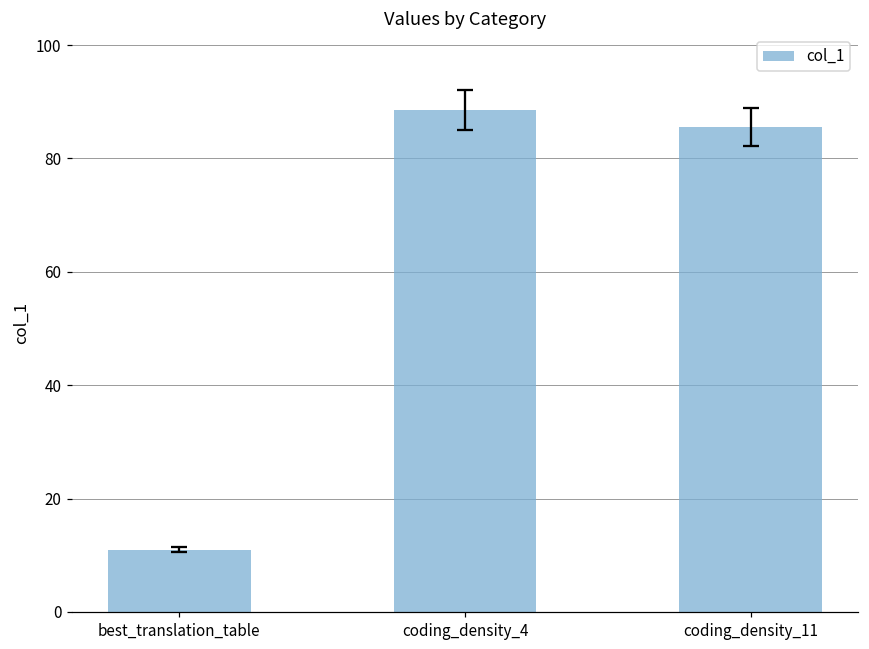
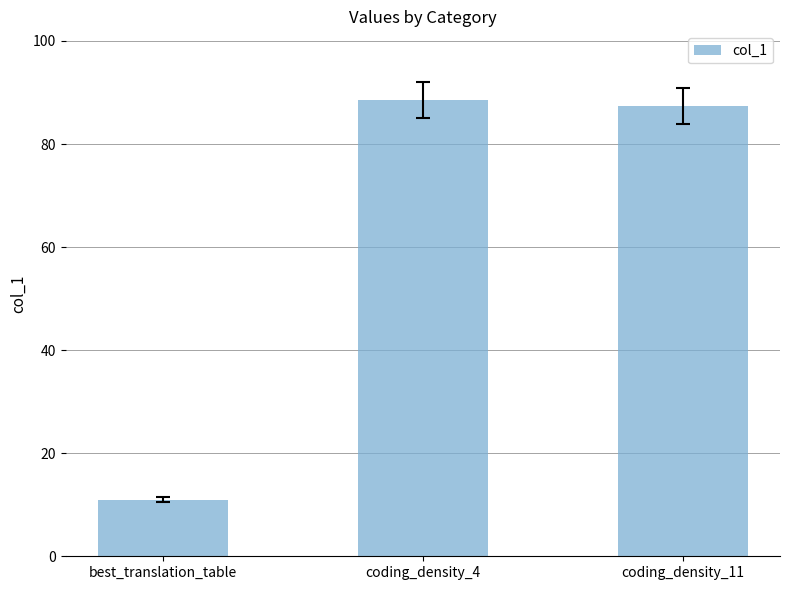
  {
    "col_1": {
      "best_translation_table": 11,
      "coding_density_4": 89,
-     "coding_density_11": 86
+     "coding_density_11": 87
    }
  }
